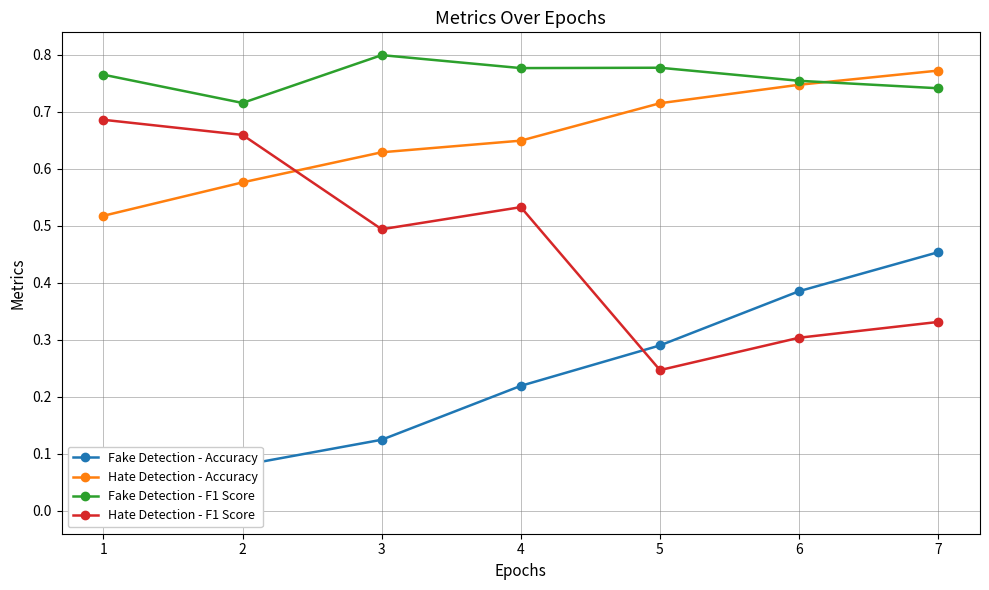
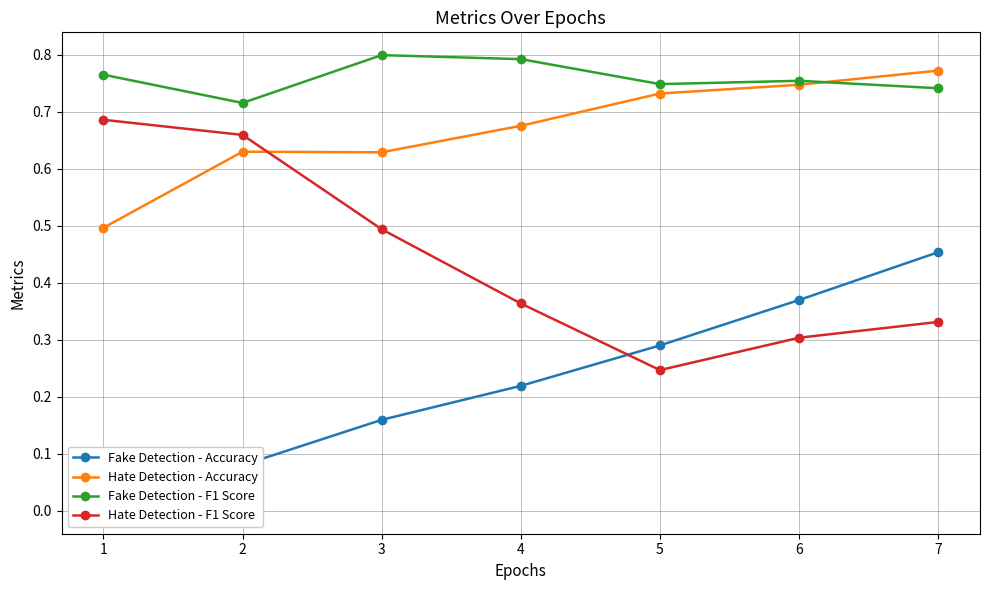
  {
    "Fake Detection - Accuracy": {
-     "3": 0.12,
+     "3": 0.16,
      "4": 0.22,
      "5": 0.29,
-     "6": 0.39,
+     "6": 0.37,
      "7": 0.45
    },
    "Hate Detection - Accuracy": {
-     "1": 0.52,
-     "2": 0.58,
+     "1": 0.50,
+     "2": 0.63,
      "3": 0.63,
-     "4": 0.65,
-     "5": 0.72,
+     "4": 0.68,
+     "5": 0.73,
      "6": 0.75,
      "7": 0.77
    },
    "Fake Detection - F1 Score": {
      "1": 0.77,
      "2": 0.72,
      "3": 0.80,
-     "4": 0.78,
-     "5": 0.78,
+     "4": 0.79,
+     "5": 0.75,
      "6": 0.75,
      "7": 0.74
    },
    "Hate Detection - F1 Score": {
      "1": 0.69,
      "2": 0.66,
      "3": 0.49,
-     "4": 0.53,
+     "4": 0.36,
      "5": 0.25,
      "6": 0.30,
      "7": 0.33
    }
  }
